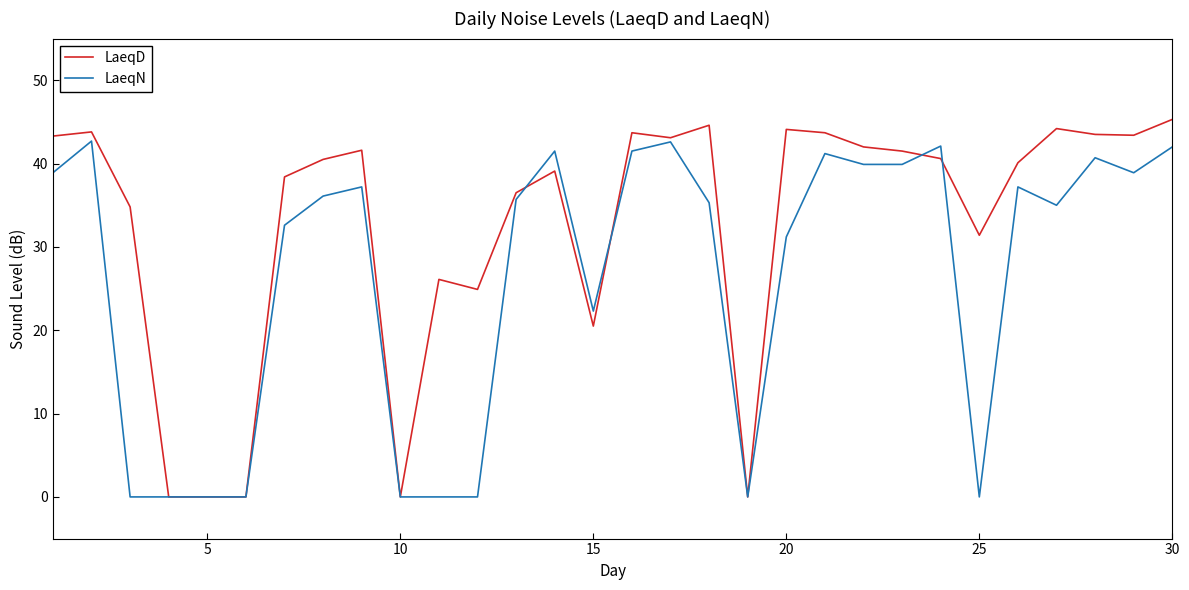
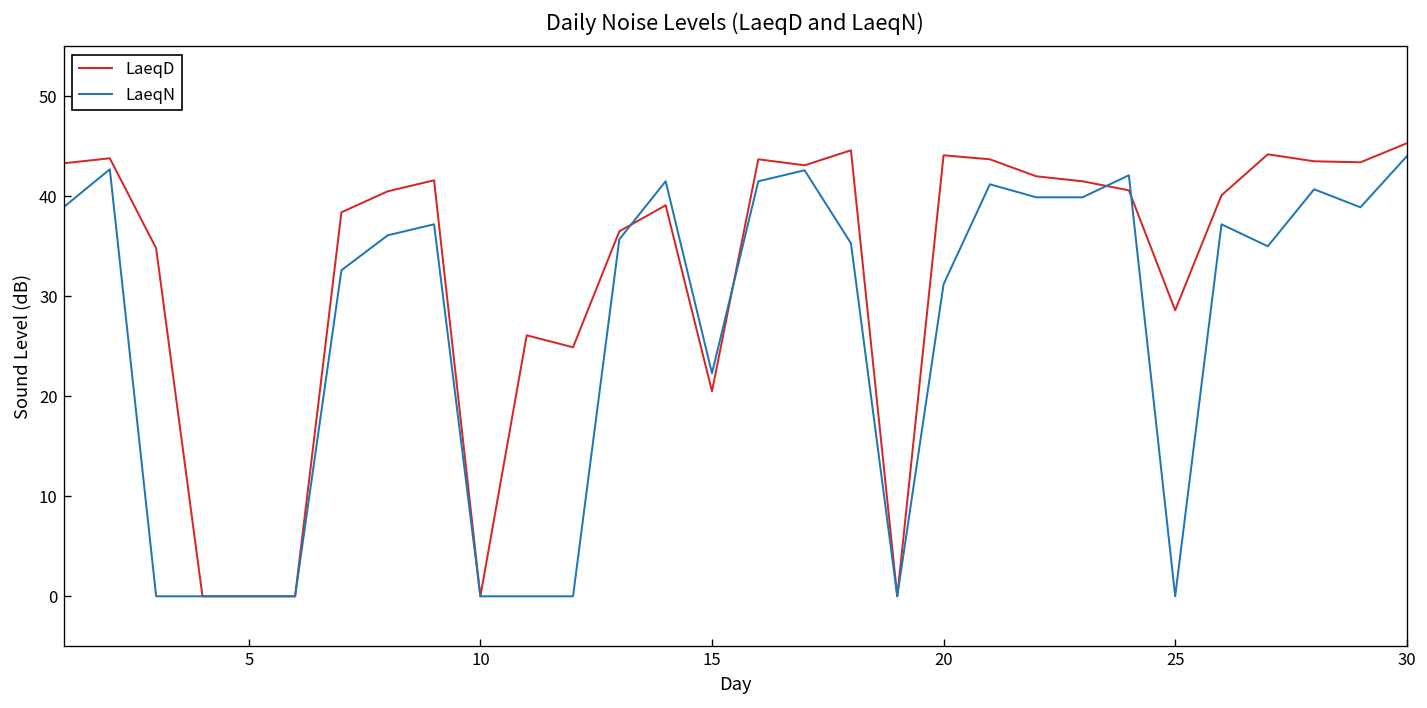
  {
    "LaeqD": {
      "15": 21,
      "20": 44,
-     "25": 31,
+     "25": 29,
      "30": 45
    },
    "LaeqN": {
      "15": 22,
      "20": 31,
      "25": 0,
-     "30": 42
+     "30": 44
    }
  }
